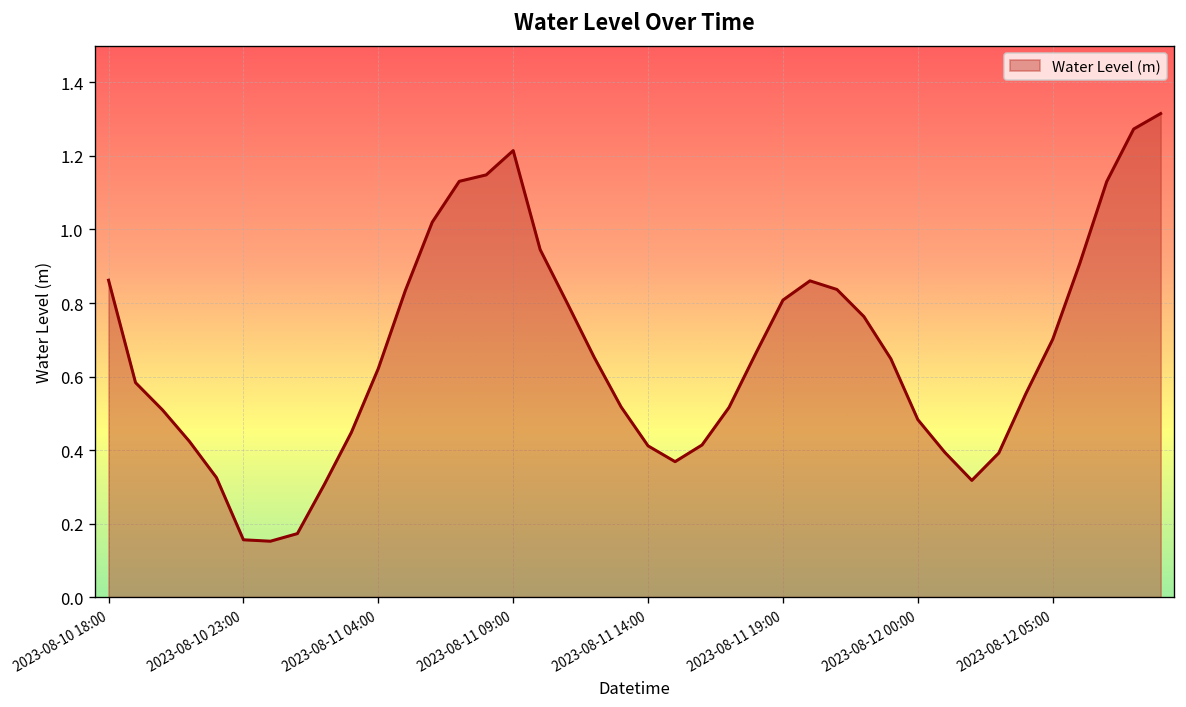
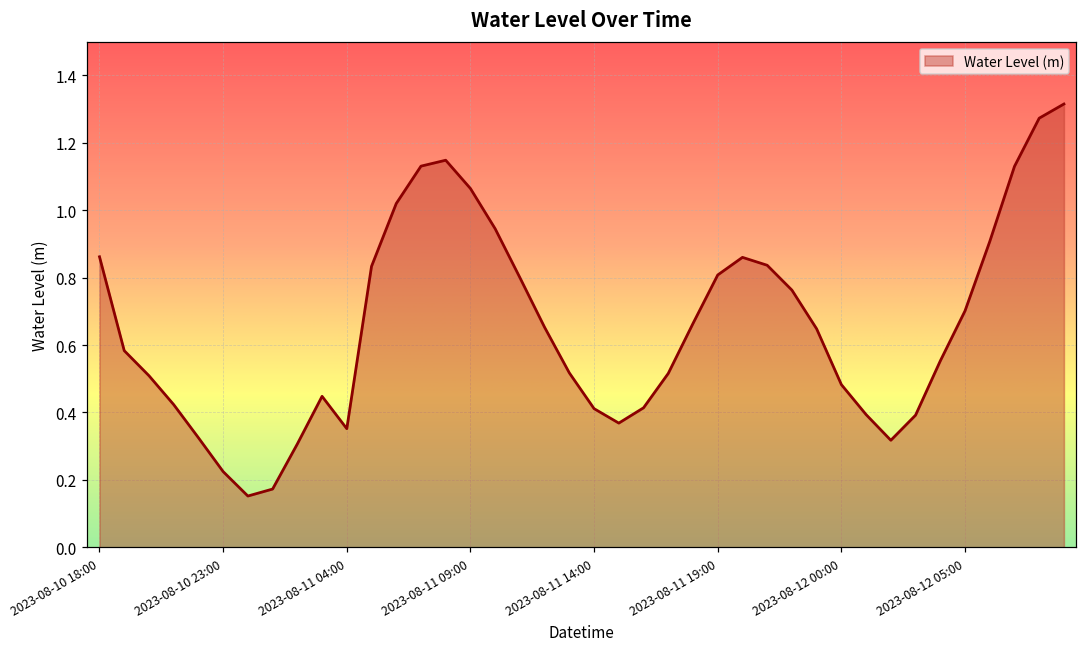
  {
    "2023-08-10 18:00": 0.86,
-   "2023-08-10 23:00": 0.16,
-   "2023-08-11 04:00": 0.62,
-   "2023-08-11 09:00": 1.21,
+   "2023-08-10 23:00": 0.22,
+   "2023-08-11 04:00": 0.35,
+   "2023-08-11 09:00": 1.06,
    "2023-08-11 14:00": 0.41,
    "2023-08-11 19:00": 0.81,
    "2023-08-12 00:00": 0.48,
    "2023-08-12 05:00": 0.70
  }
